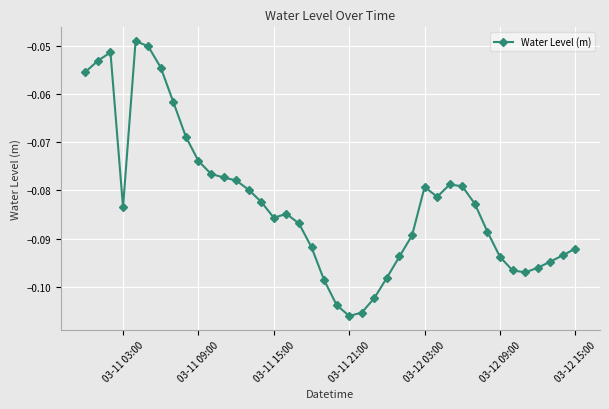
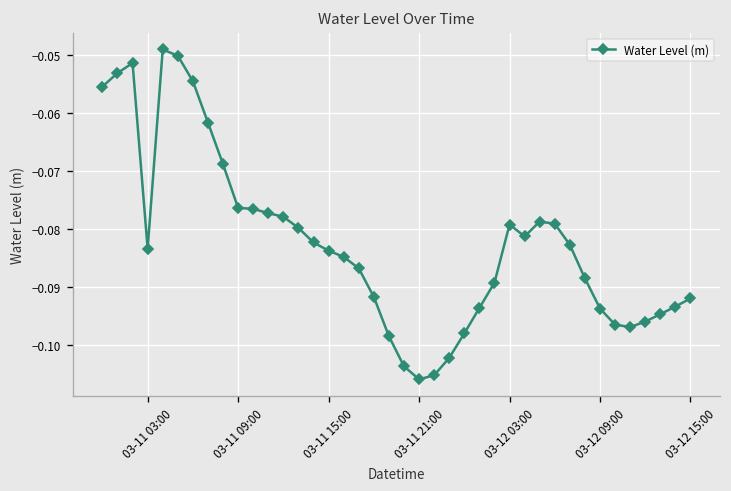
  {
    "03-11 03:00": -0.083,
-   "03-11 09:00": -0.074,
-   "03-11 15:00": -0.086,
+   "03-11 09:00": -0.076,
+   "03-11 15:00": -0.084,
    "03-11 21:00": -0.106,
    "03-12 03:00": -0.079,
    "03-12 09:00": -0.094,
    "03-12 15:00": -0.092
  }
